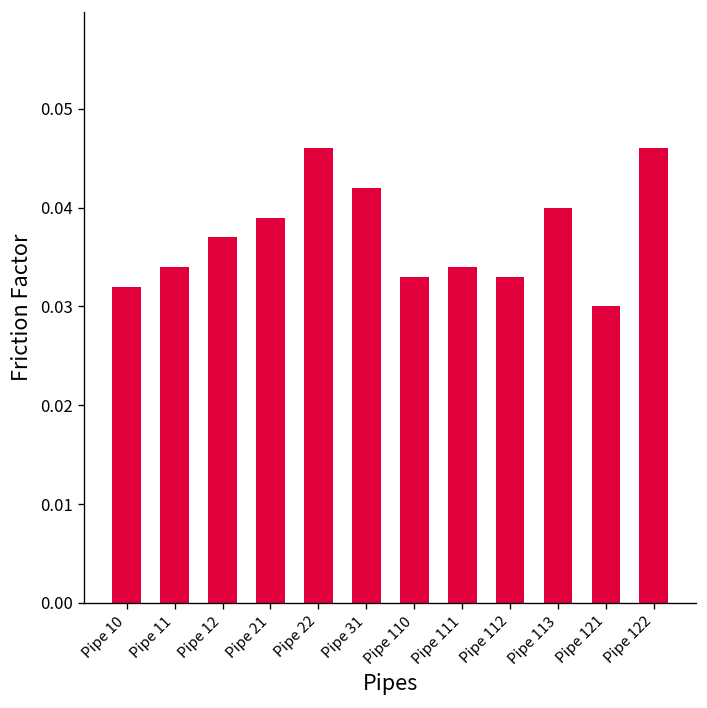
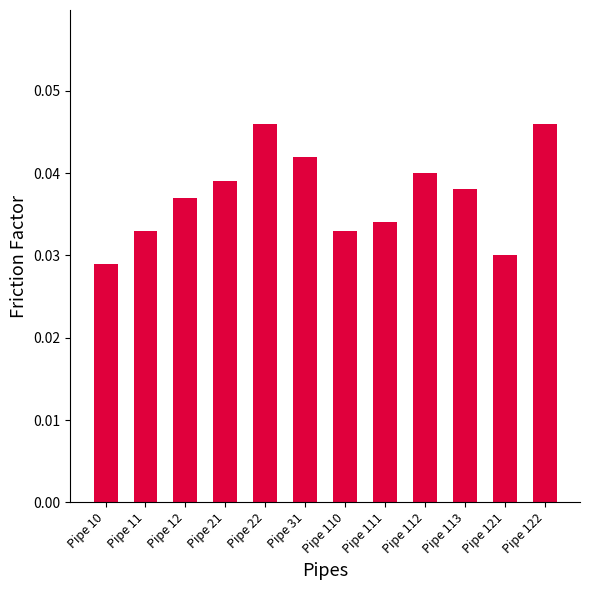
  {
-   "Pipe 10": 0.032,
-   "Pipe 11": 0.034,
+   "Pipe 10": 0.029,
+   "Pipe 11": 0.033,
    "Pipe 12": 0.037,
    "Pipe 21": 0.039,
    "Pipe 22": 0.046,
    "Pipe 31": 0.042,
    "Pipe 110": 0.033,
    "Pipe 111": 0.034,
-   "Pipe 112": 0.033,
-   "Pipe 113": 0.040,
+   "Pipe 112": 0.040,
+   "Pipe 113": 0.038,
    "Pipe 121": 0.030,
    "Pipe 122": 0.046
  }
